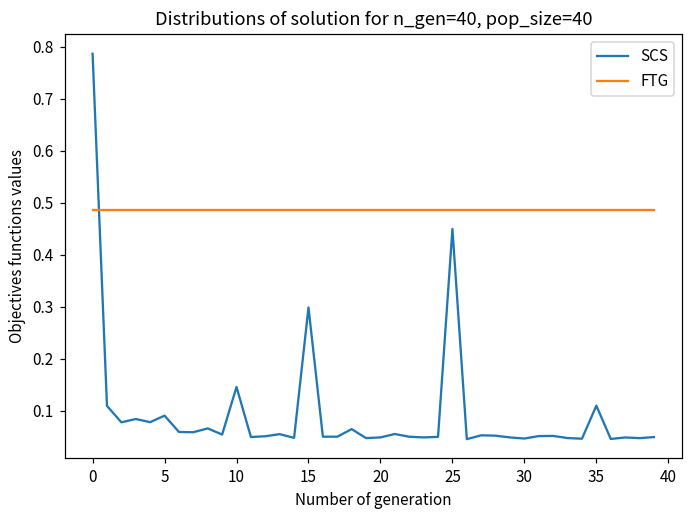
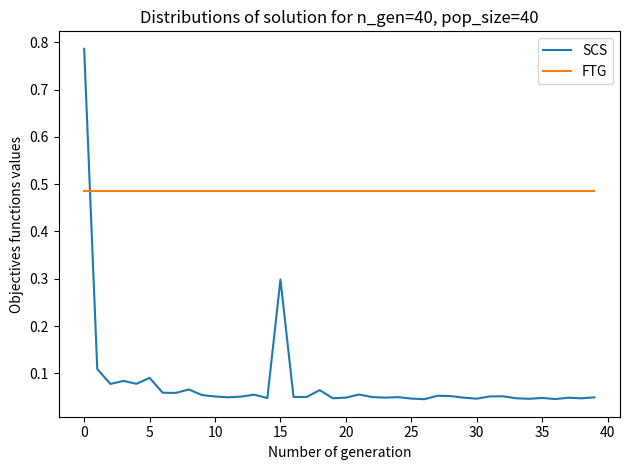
  {
    "SCS": {
      "0": 0.79,
      "5": 0.09,
-     "10": 0.15,
+     "10": 0.05,
      "15": 0.30,
      "20": 0.05,
-     "25": 0.45,
+     "25": 0.05,
      "30": 0.05,
-     "35": 0.11
+     "35": 0.05
    },
    "FTG": {
      "0": 0.48,
      "5": 0.48,
      "10": 0.48,
      "15": 0.48,
      "20": 0.48,
      "25": 0.48,
      "30": 0.48,
      "35": 0.48
    }
  }
